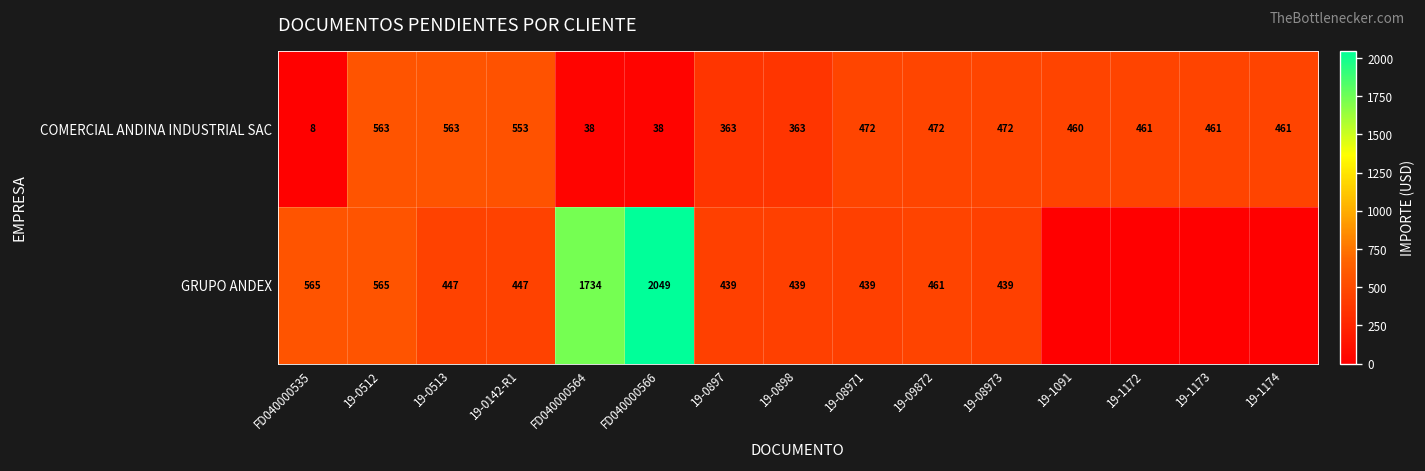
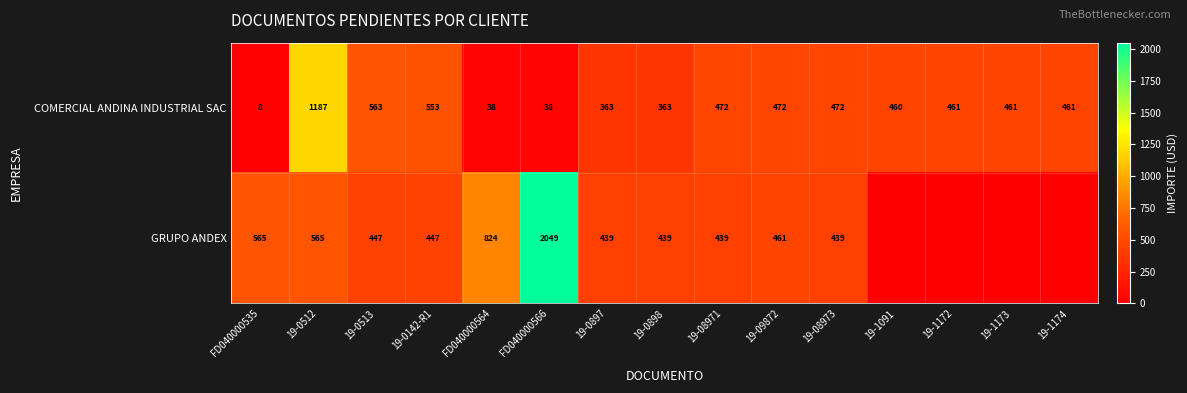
  {
    "COMERCIAL ANDINA INDUSTRIAL SAC": {
      "FD040000535": 8,
-     "19-0512": 563,
+     "19-0512": 1187,
      "19-0513": 563,
      "19-0142-R1": 553,
      "FD040000564": 38,
      "FD040000566": 38,
      "19-0897": 363,
      "19-0898": 363,
      "19-08971": 472,
      "19-09872": 472,
      "19-08973": 472,
      "19-1091": 460,
      "19-1172": 461,
      "19-1173": 461,
      "19-1174": 461
    },
    "GRUPO ANDEX": {
      "FD040000535": 565,
      "19-0512": 565,
      "19-0513": 447,
      "19-0142-R1": 447,
-     "FD040000564": 1734,
+     "FD040000564": 824,
      "FD040000566": 2049,
      "19-0897": 439,
      "19-0898": 439,
      "19-08971": 439,
      "19-09872": 461,
      "19-08973": 439
    }
  }
